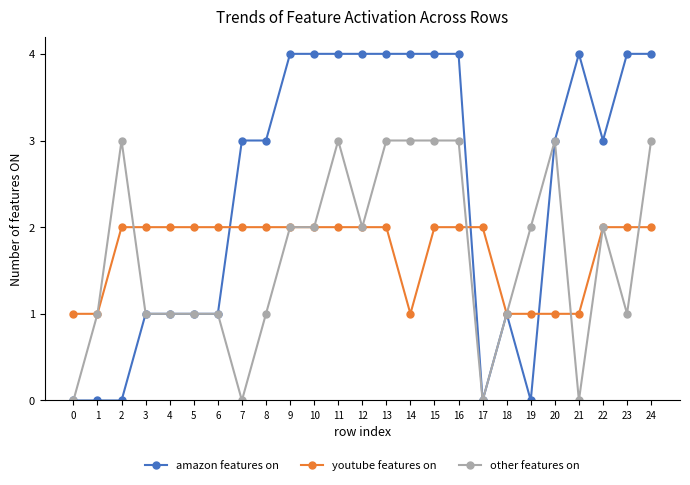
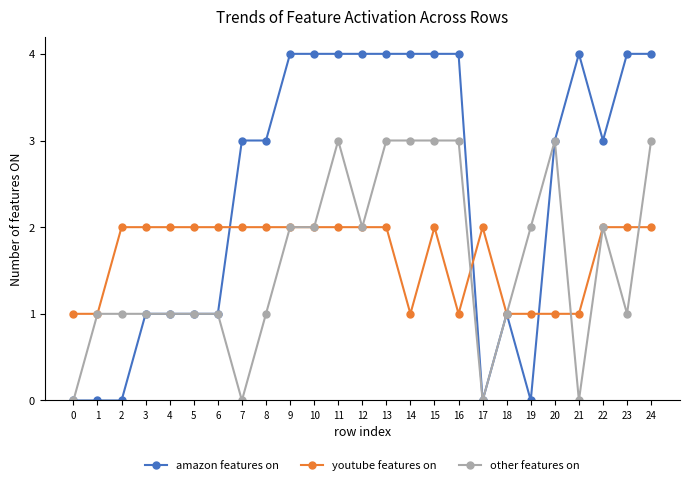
  {
    "amazon features on": {
      "1": 0,
      "2": 0,
      "7": 3,
      "8": 3,
      "9": 4,
      "10": 4,
      "11": 4,
      "12": 4,
      "13": 4,
      "14": 4,
      "15": 4,
      "16": 4,
      "19": 0,
      "21": 4,
      "22": 3,
      "23": 4,
      "24": 4
    },
    "youtube features on": {
      "0": 1,
      "2": 2,
      "3": 2,
      "4": 2,
      "5": 2,
      "6": 2,
      "7": 2,
      "8": 2,
      "11": 2,
      "13": 2,
      "14": 1,
      "15": 2,
-     "16": 2,
+     "16": 1,
      "17": 2,
      "19": 1,
      "20": 1,
      "21": 1,
      "23": 2,
      "24": 2
    },
    "other features on": {
-     "2": 3,
+     "2": 1,
      "7": 0,
      "8": 1,
      "11": 3,
      "13": 3,
      "14": 3,
      "15": 3,
      "16": 3,
      "19": 2,
      "21": 0,
      "23": 1,
      "24": 3
    }
  }
